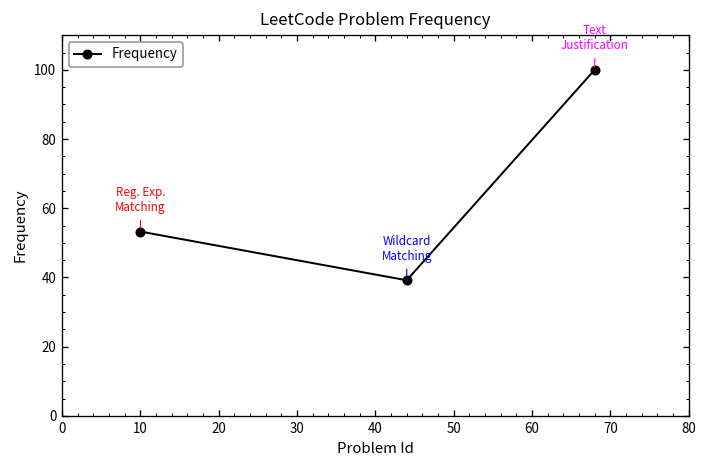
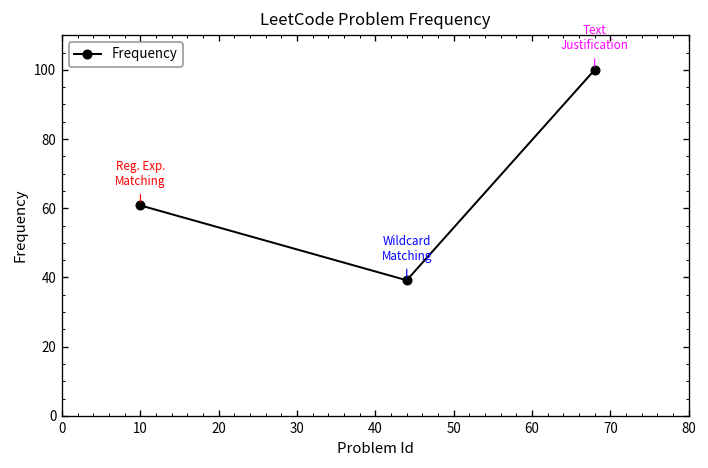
  {
-   "10": 53
+   "10": 61
  }
